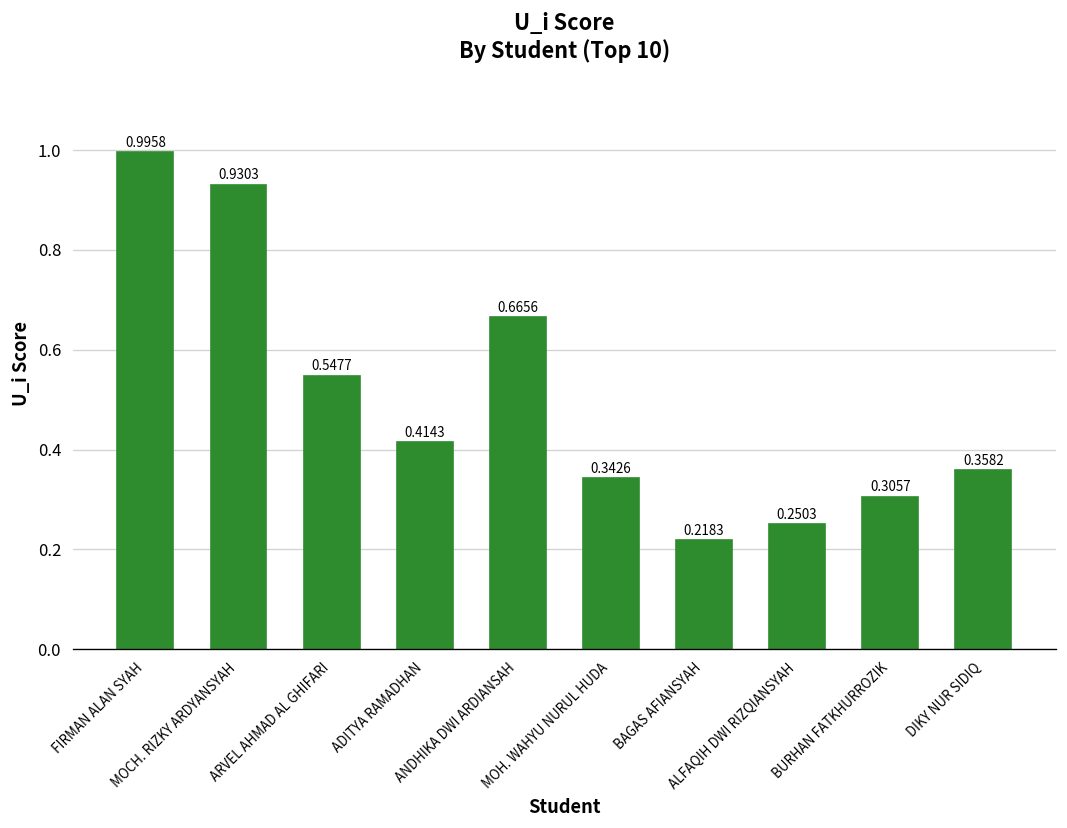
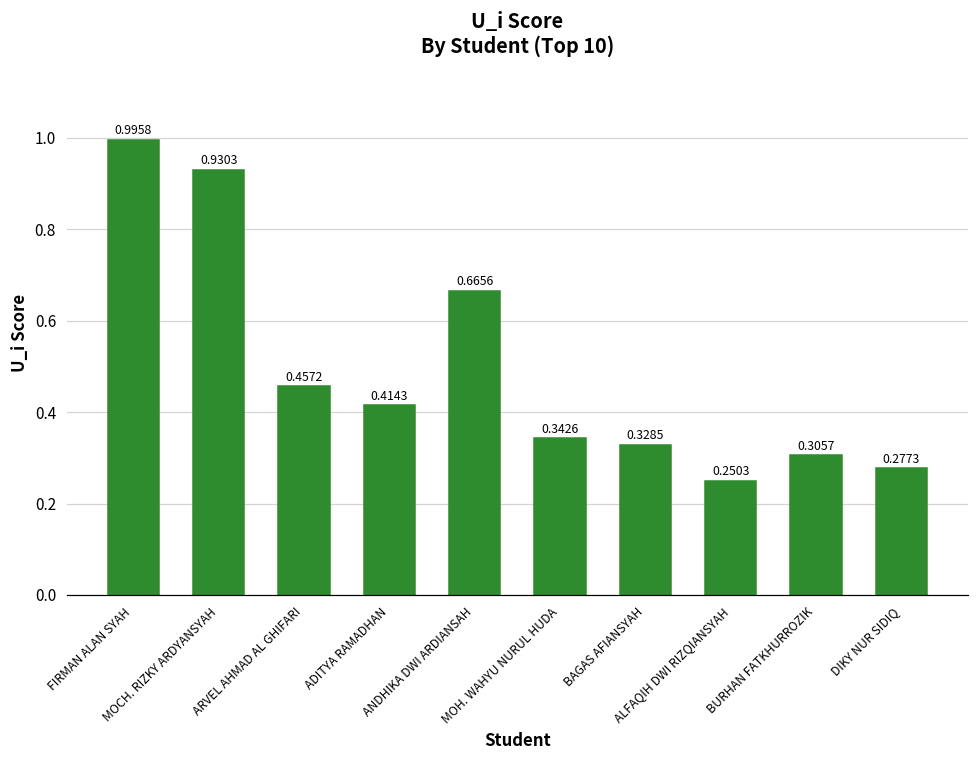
  {
    "FIRMAN ALAN SYAH": 0.9958,
    "MOCH. RIZKY ARDYANSYAH": 0.9303,
-   "ARVEL AHMAD AL GHIFARI": 0.5477,
+   "ARVEL AHMAD AL GHIFARI": 0.4572,
    "ADITYA RAMADHAN": 0.4143,
    "ANDHIKA DWI ARDIANSAH": 0.6656,
    "MOH. WAHYU NURUL HUDA": 0.3426,
-   "BAGAS AFIANSYAH": 0.2183,
+   "BAGAS AFIANSYAH": 0.3285,
    "ALFAQIH DWI RIZQIANSYAH": 0.2503,
    "BURHAN FATKHURROZIK": 0.3057,
-   "DIKY NUR SIDIQ": 0.3582
+   "DIKY NUR SIDIQ": 0.2773
  }
